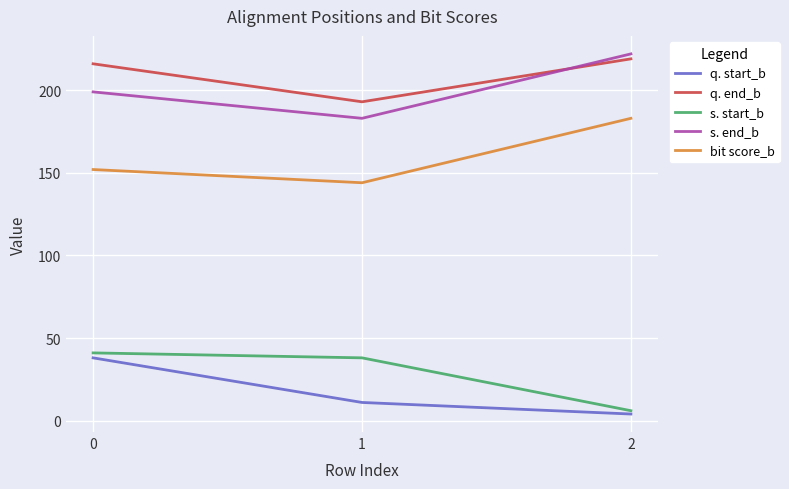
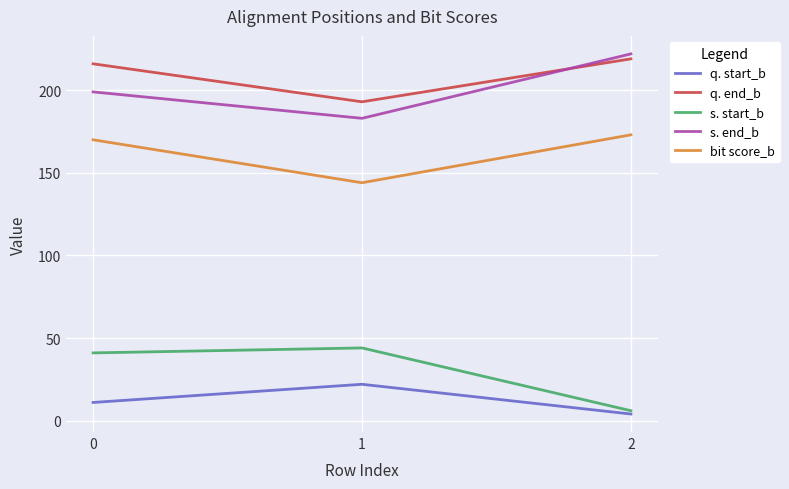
  {
    "q. start_b": {
-     "0": 38,
-     "1": 11,
+     "0": 11,
+     "1": 22,
      "2": 4
    },
    "q. end_b": {
      "0": 216,
      "1": 193,
      "2": 219
    },
    "s. start_b": {
      "0": 41,
-     "1": 38,
+     "1": 44,
      "2": 6
    },
    "s. end_b": {
      "0": 199,
      "1": 183,
      "2": 222
    },
    "bit score_b": {
-     "0": 152,
+     "0": 170,
      "1": 144,
-     "2": 183
+     "2": 173
    }
  }
